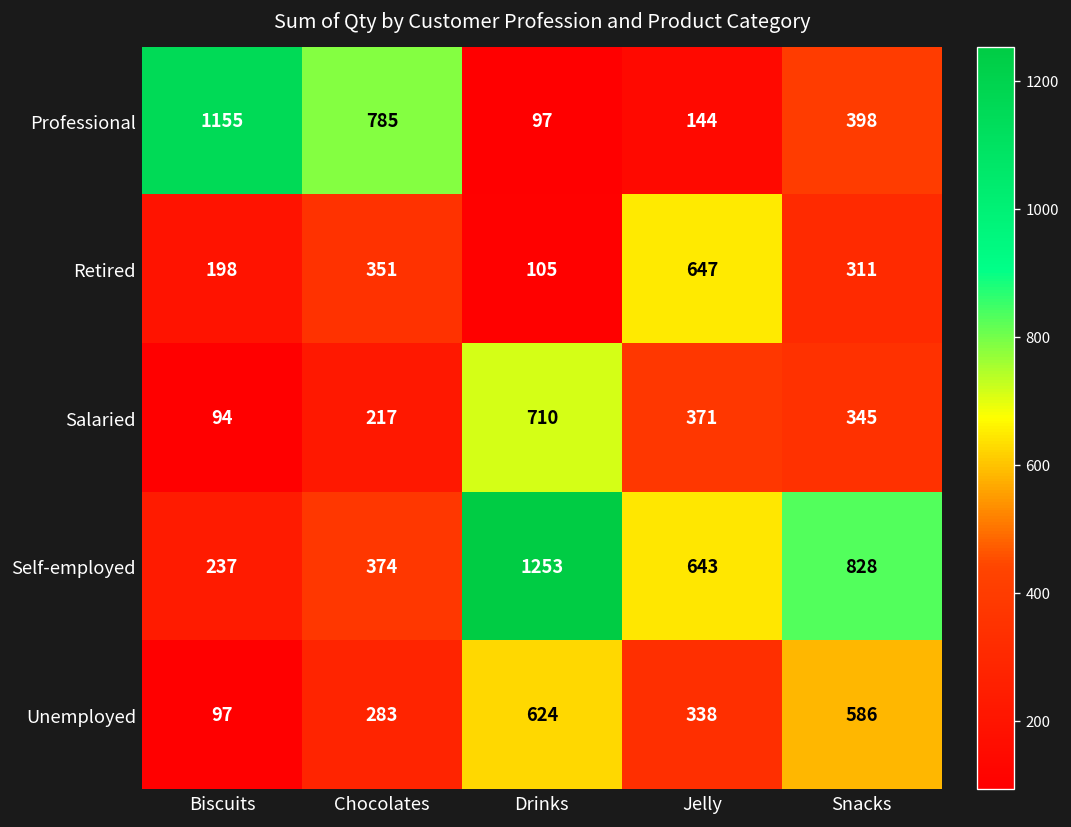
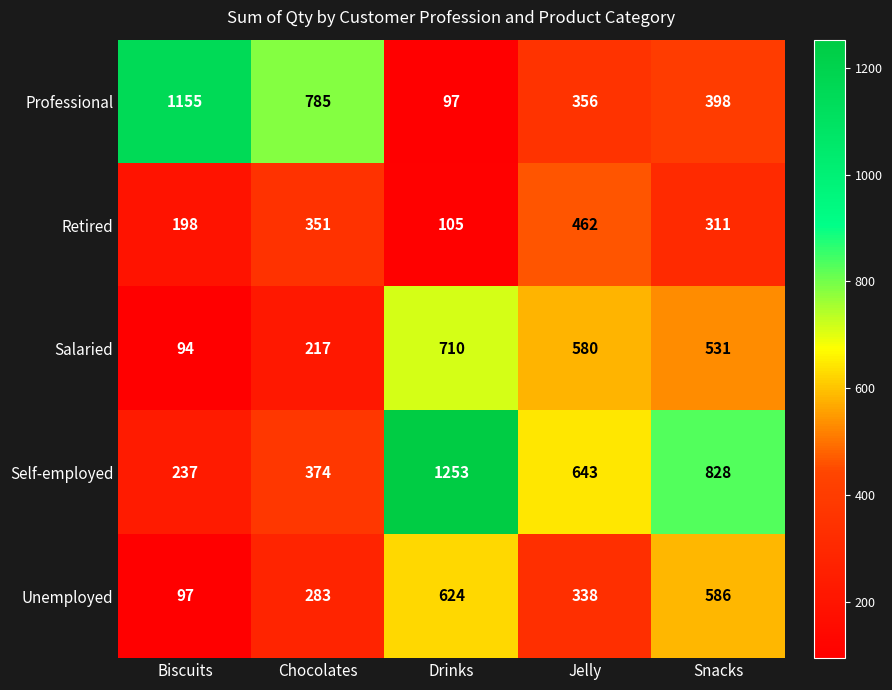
  {
    "Professional": {
      "Biscuits": 1155,
      "Chocolates": 785,
      "Drinks": 97,
-     "Jelly": 144,
+     "Jelly": 356,
      "Snacks": 398
    },
    "Retired": {
      "Biscuits": 198,
      "Chocolates": 351,
      "Drinks": 105,
-     "Jelly": 647,
+     "Jelly": 462,
      "Snacks": 311
    },
    "Salaried": {
      "Biscuits": 94,
      "Chocolates": 217,
      "Drinks": 710,
-     "Jelly": 371,
-     "Snacks": 345
+     "Jelly": 580,
+     "Snacks": 531
    },
    "Self-employed": {
      "Biscuits": 237,
      "Chocolates": 374,
      "Drinks": 1253,
      "Jelly": 643,
      "Snacks": 828
    },
    "Unemployed": {
      "Biscuits": 97,
      "Chocolates": 283,
      "Drinks": 624,
      "Jelly": 338,
      "Snacks": 586
    }
  }
